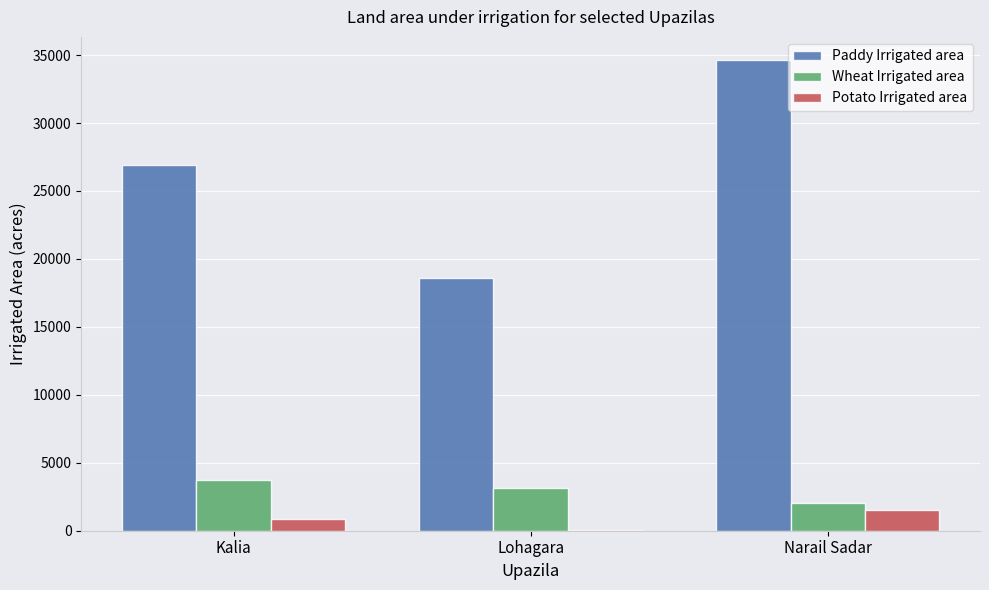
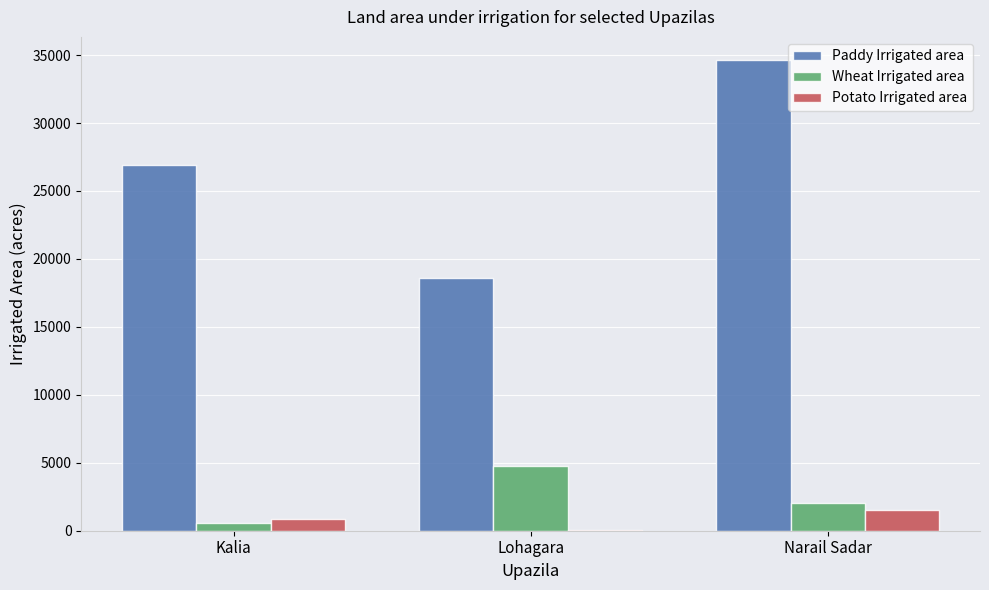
  {
    "Paddy Irrigated area": {
      "Kalia": 26900,
      "Lohagara": 18600,
      "Narail Sadar": 34600
    },
    "Wheat Irrigated area": {
-     "Kalia": 3700,
-     "Lohagara": 3100,
+     "Kalia": 600,
+     "Lohagara": 4800,
      "Narail Sadar": 2000
    },
    "Potato Irrigated area": {
      "Kalia": 800,
      "Narail Sadar": 1500
    }
  }
